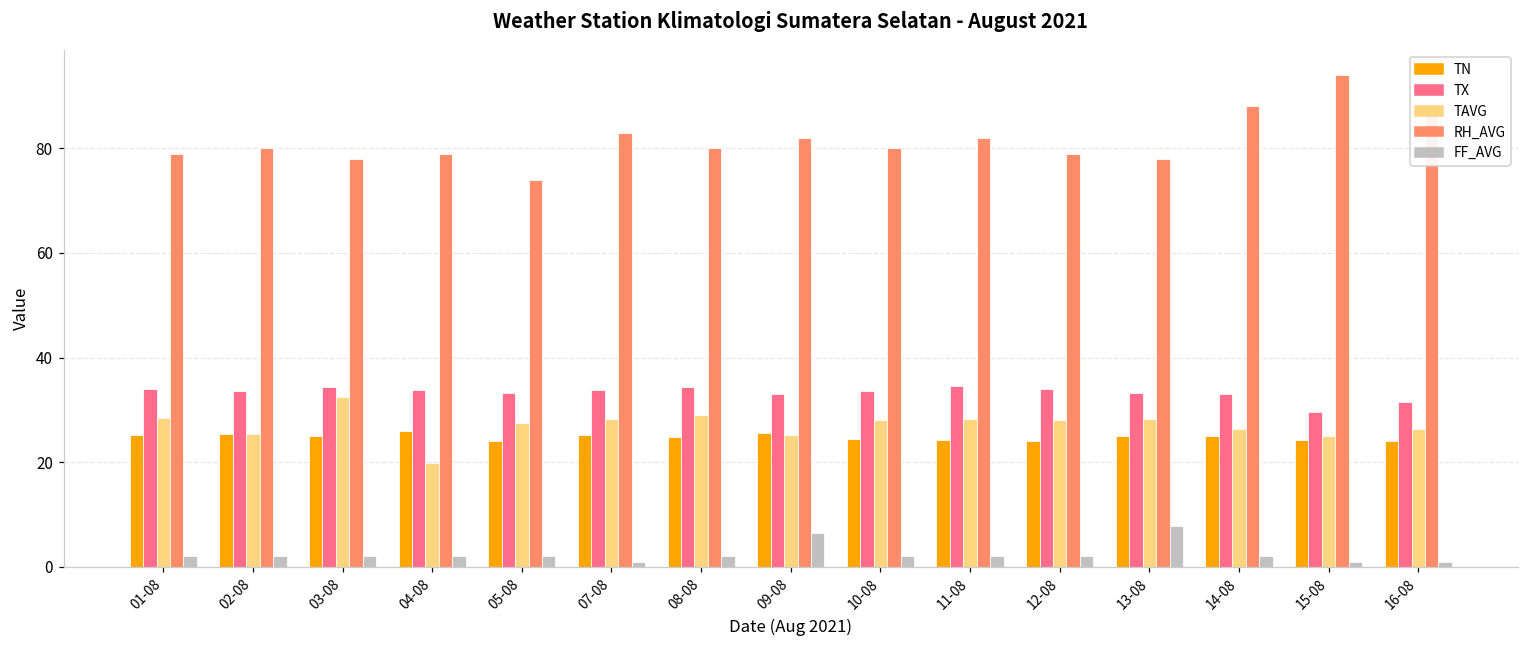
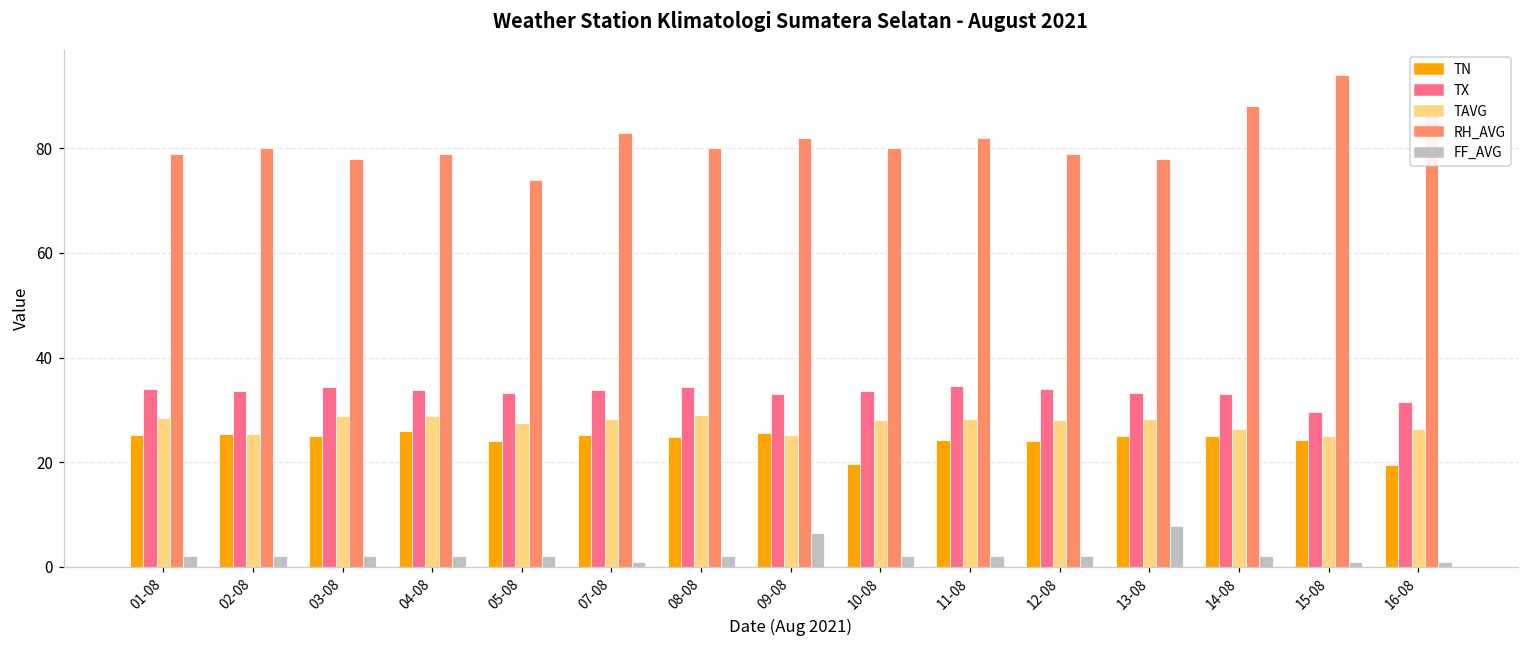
  {
    "TN": {
      "01-08": 25,
      "02-08": 25,
      "03-08": 25,
      "04-08": 26,
      "05-08": 24,
      "07-08": 25,
      "08-08": 25,
      "09-08": 26,
-     "10-08": 24,
+     "10-08": 20,
      "11-08": 24,
      "12-08": 24,
      "13-08": 25,
      "14-08": 25,
      "15-08": 24,
-     "16-08": 24
+     "16-08": 20
    },
    "TAVG": {
      "01-08": 29,
      "02-08": 26,
-     "03-08": 32,
-     "04-08": 20,
+     "03-08": 29,
+     "04-08": 29,
      "05-08": 28,
      "07-08": 28,
      "08-08": 29,
      "09-08": 25,
      "10-08": 28,
      "11-08": 28,
      "12-08": 28,
      "13-08": 28,
      "14-08": 26,
      "15-08": 25,
      "16-08": 26
    },
    "FF_AVG": {
      "01-08": 2,
      "02-08": 2,
      "03-08": 2,
      "04-08": 2,
      "05-08": 2,
      "07-08": 1,
      "08-08": 2,
      "09-08": 7,
      "10-08": 2,
      "11-08": 2,
      "12-08": 2,
      "13-08": 8,
      "14-08": 2,
      "15-08": 1,
      "16-08": 1
    }
  }
